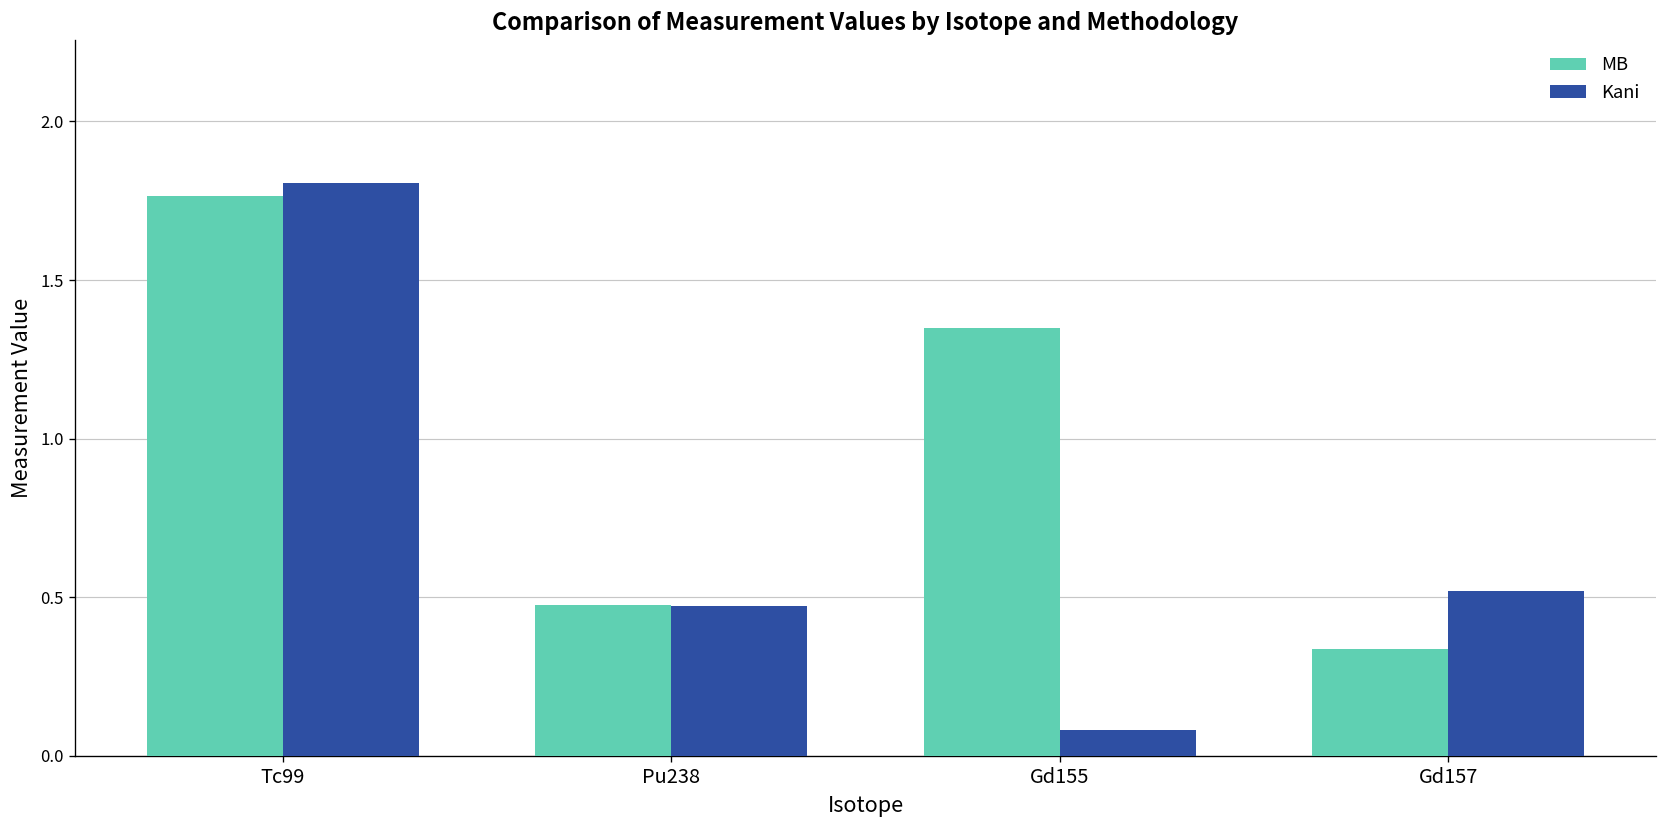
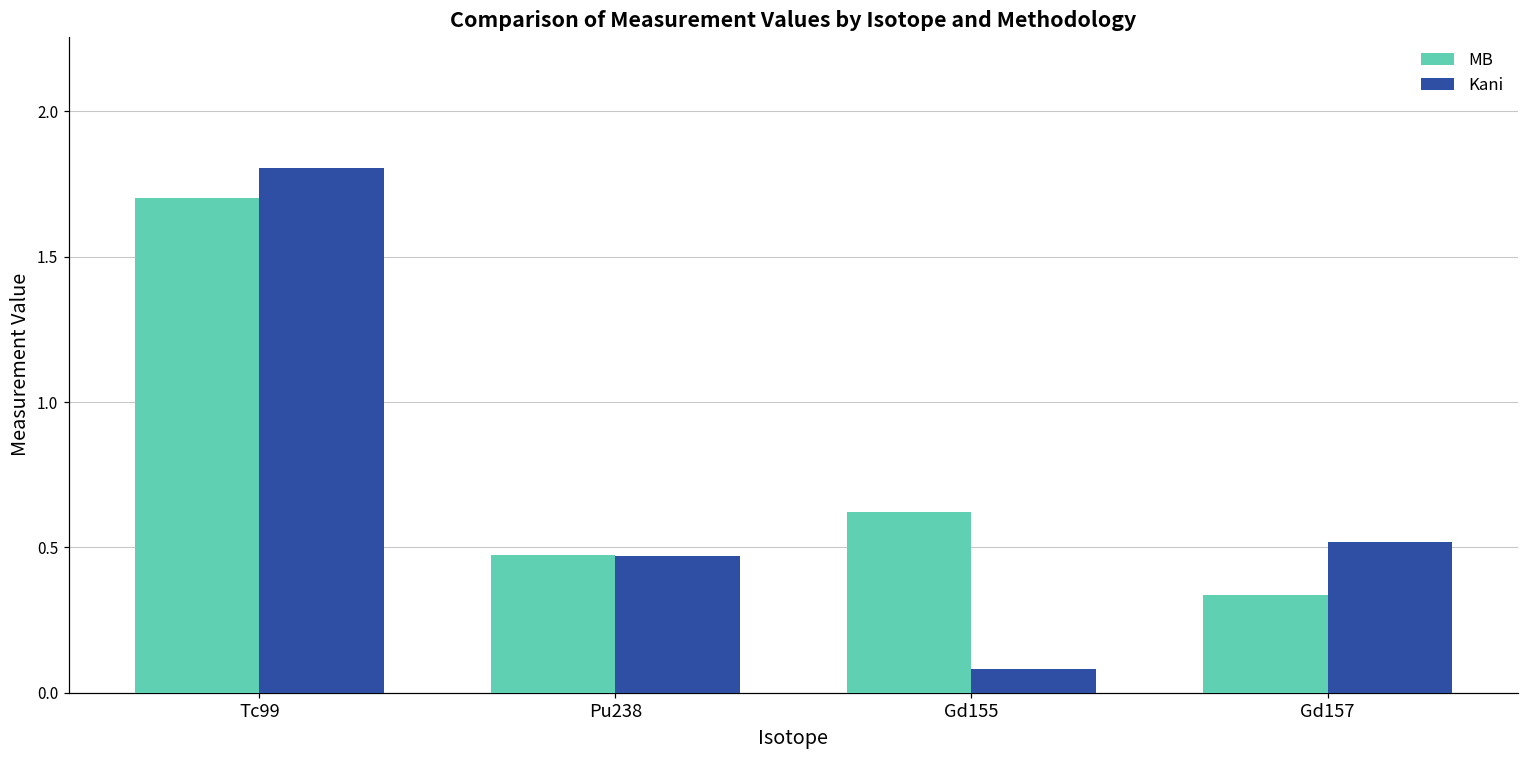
  {
    "MB": {
-     "Tc99": 1.76,
+     "Tc99": 1.70,
      "Pu238": 0.47,
-     "Gd155": 1.35,
+     "Gd155": 0.62,
      "Gd157": 0.34
    },
    "Kani": {
      "Tc99": 1.81,
      "Pu238": 0.47,
      "Gd155": 0.08,
      "Gd157": 0.52
    }
  }
